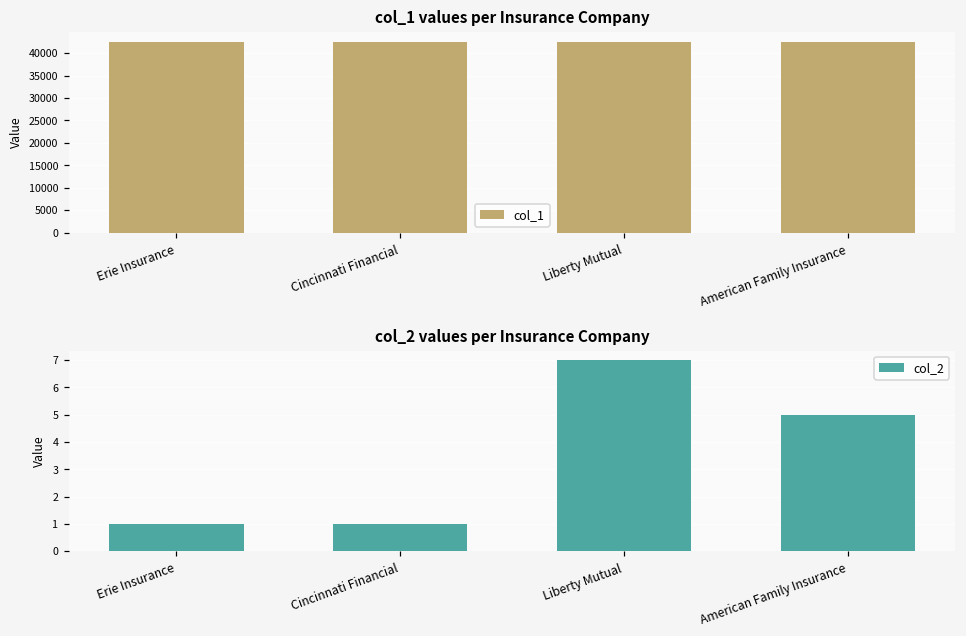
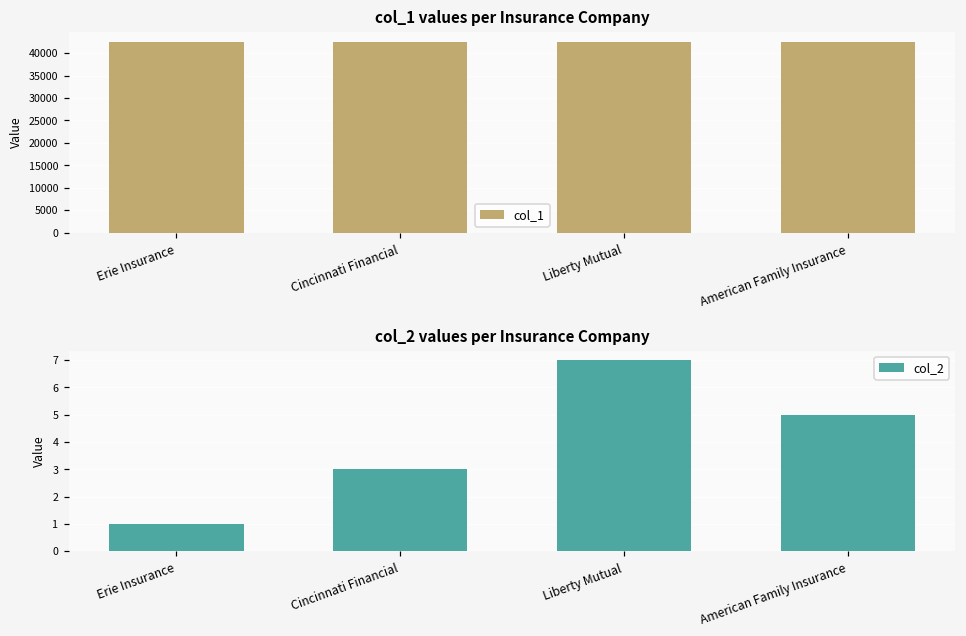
  {
    "col_1 values per Insurance Company": {
      "Erie Insurance": 43000,
      "Cincinnati Financial": 43000,
      "Liberty Mutual": 43000,
      "American Family Insurance": 43000
    },
    "col_2 values per Insurance Company": {
      "Erie Insurance": 1,
-     "Cincinnati Financial": 1,
+     "Cincinnati Financial": 3,
      "Liberty Mutual": 7,
      "American Family Insurance": 5
    }
  }
